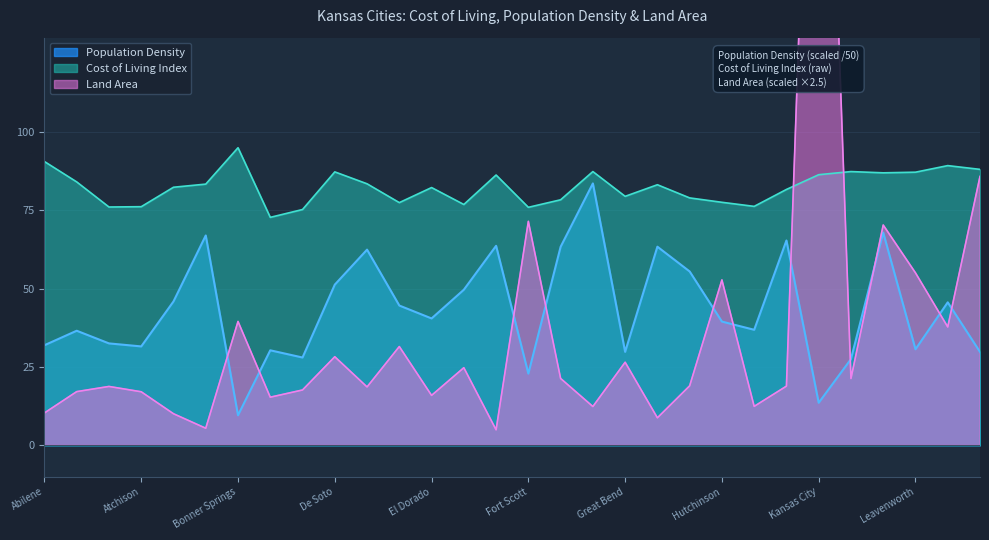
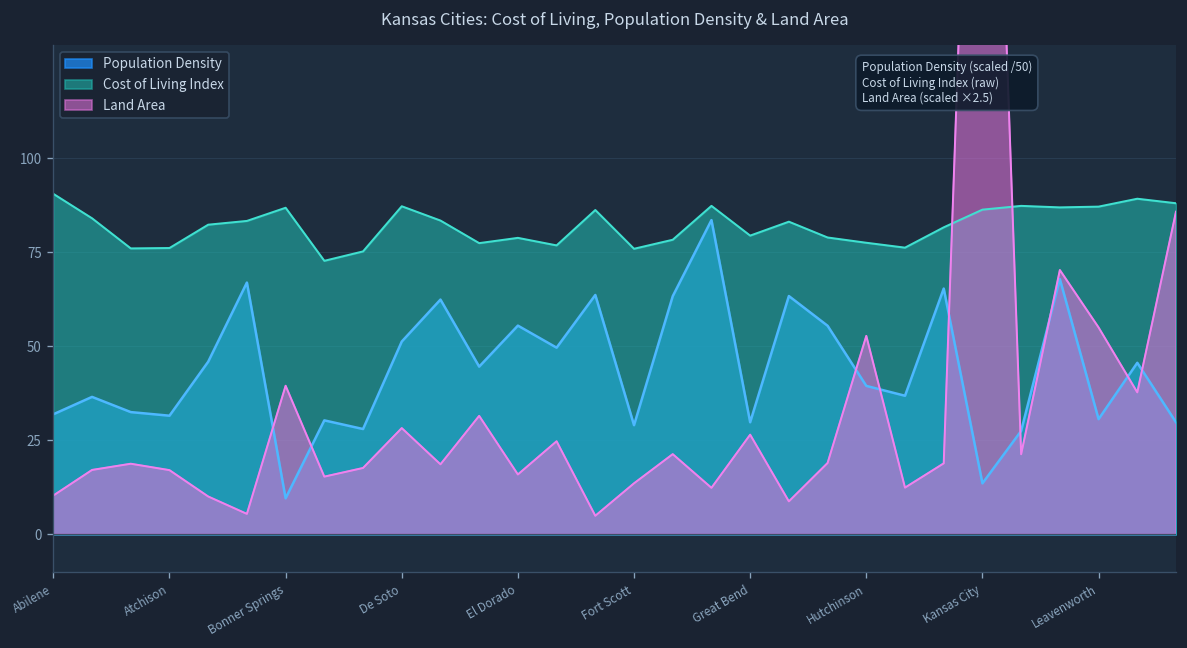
  {
    "Population Density": {
      "Abilene": 32,
      "Atchison": 32,
      "Bonner Springs": 10,
      "De Soto": 51,
-     "El Dorado": 40,
-     "Fort Scott": 23,
+     "El Dorado": 55,
+     "Fort Scott": 29,
      "Great Bend": 30,
      "Hutchinson": 39,
      "Kansas City": 14,
      "Leavenworth": 31
    },
    "Cost of Living Index": {
      "Abilene": 91,
      "Atchison": 76,
-     "Bonner Springs": 95,
+     "Bonner Springs": 87,
      "De Soto": 87,
-     "El Dorado": 82,
+     "El Dorado": 79,
      "Fort Scott": 76,
      "Great Bend": 79,
      "Hutchinson": 78,
      "Kansas City": 86,
      "Leavenworth": 87
    },
    "Land Area": {
      "Abilene": 10,
      "Atchison": 17,
      "Bonner Springs": 40,
      "De Soto": 28,
      "El Dorado": 16,
-     "Fort Scott": 71,
+     "Fort Scott": 14,
      "Great Bend": 27,
      "Hutchinson": 53,
      "Leavenworth": 55
    }
  }
